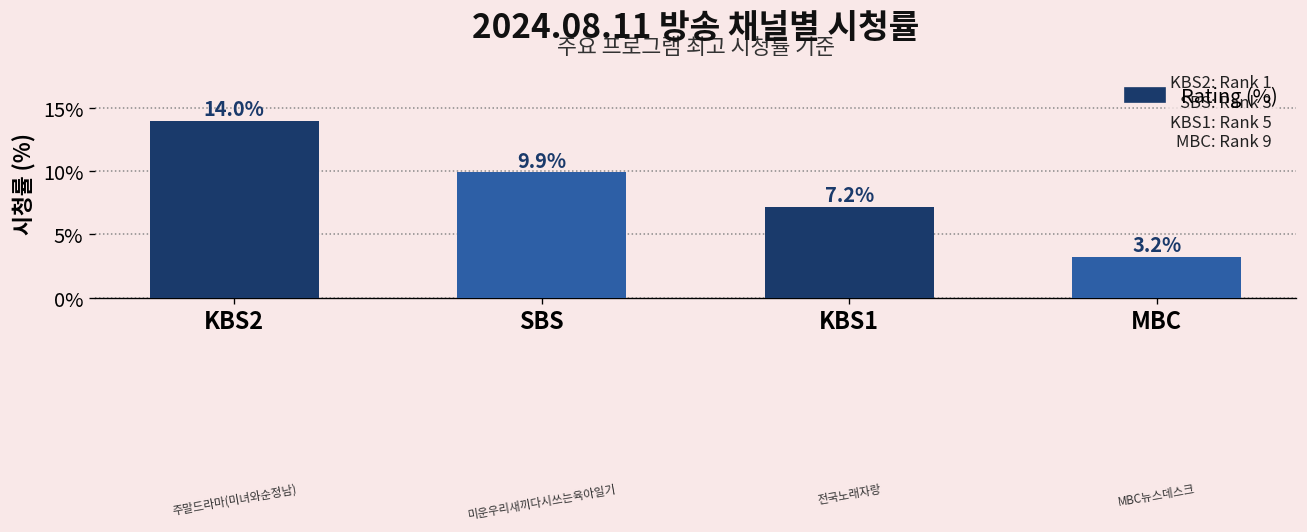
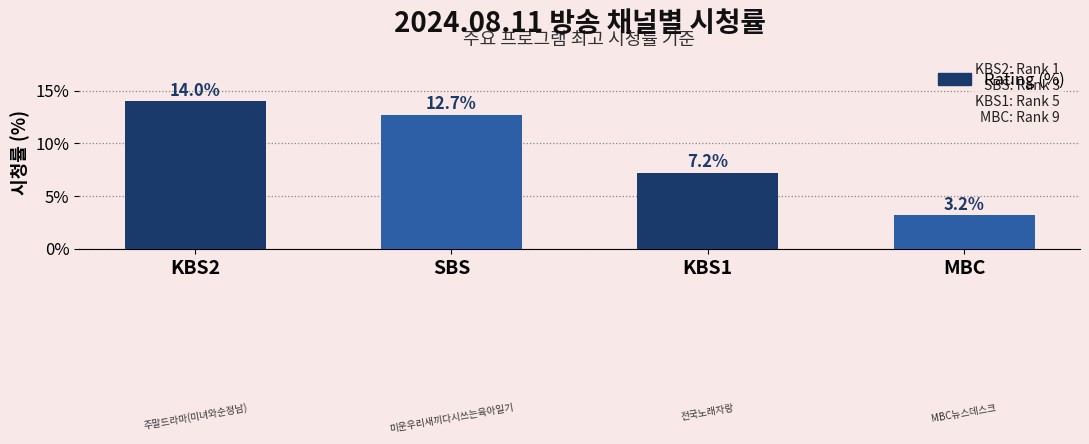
  {
    "KBS2": "14.0%",
-   "SBS": "9.9%",
+   "SBS": "12.7%",
    "KBS1": "7.2%",
    "MBC": "3.2%"
  }
